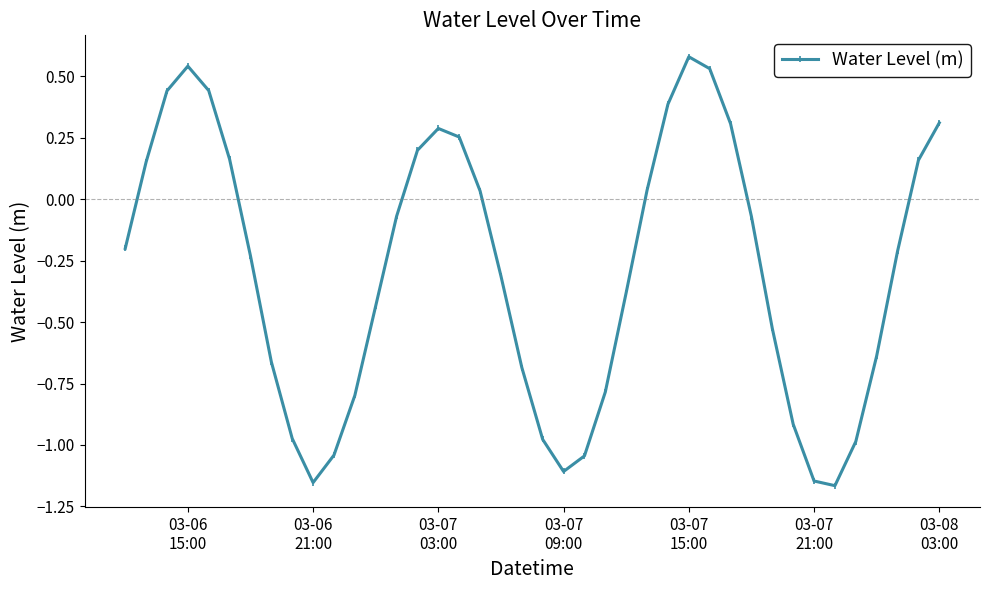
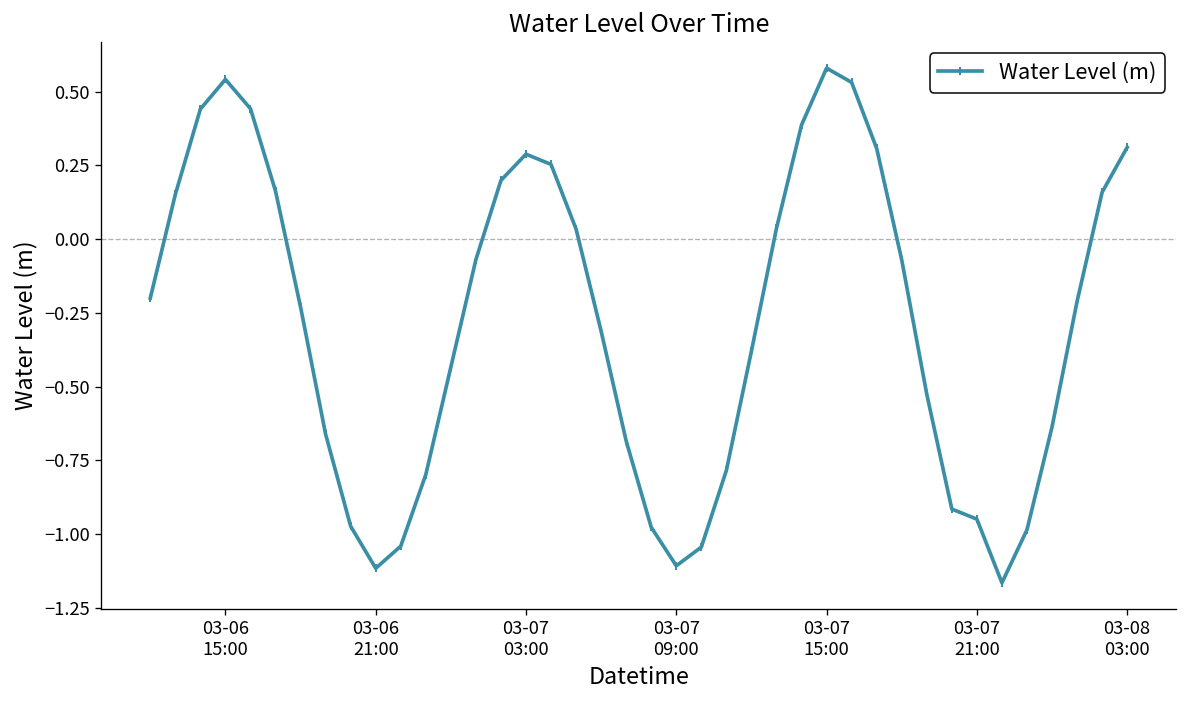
  {
    "03-06 15:00": 0.54,
-   "03-06 21:00": -1.15,
+   "03-06 21:00": -1.12,
    "03-07 03:00": 0.29,
    "03-07 09:00": -1.11,
    "03-07 15:00": 0.58,
-   "03-07 21:00": -1.15,
+   "03-07 21:00": -0.95,
    "03-08 03:00": 0.31
  }
